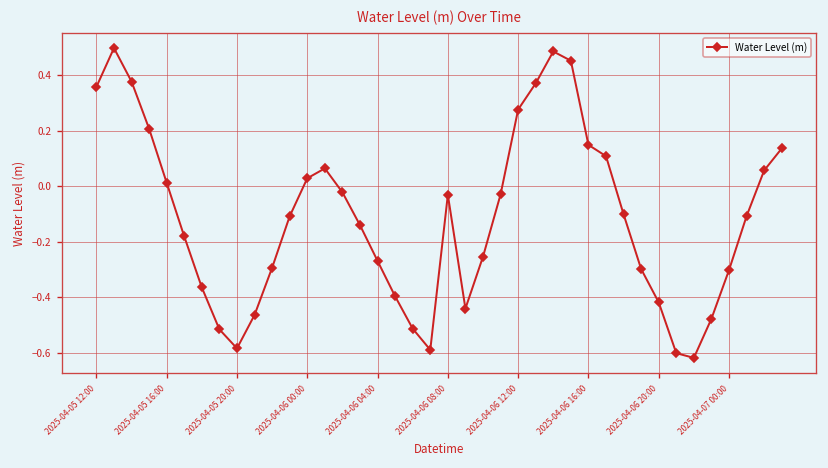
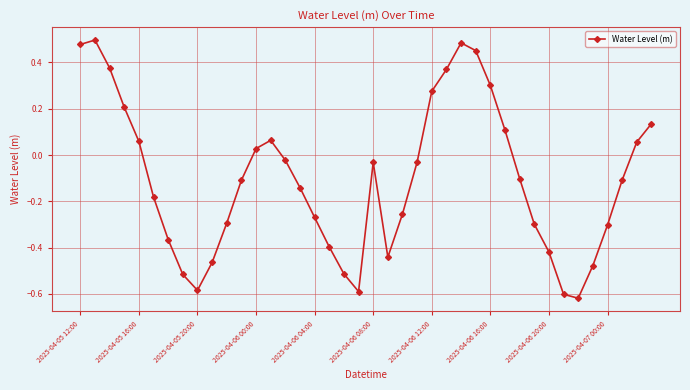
  {
-   "2025-04-05 12:00": 0.36,
-   "2025-04-05 16:00": 0.01,
+   "2025-04-05 12:00": 0.48,
+   "2025-04-05 16:00": 0.06,
    "2025-04-05 20:00": -0.58,
    "2025-04-06 00:00": 0.03,
    "2025-04-06 04:00": -0.27,
    "2025-04-06 08:00": -0.03,
    "2025-04-06 12:00": 0.28,
-   "2025-04-06 16:00": 0.15,
+   "2025-04-06 16:00": 0.30,
    "2025-04-06 20:00": -0.42,
    "2025-04-07 00:00": -0.30
  }
